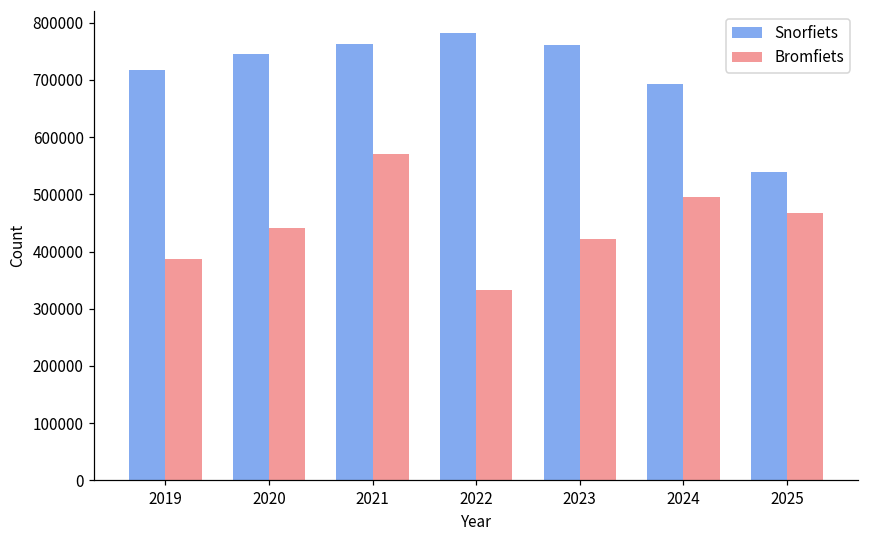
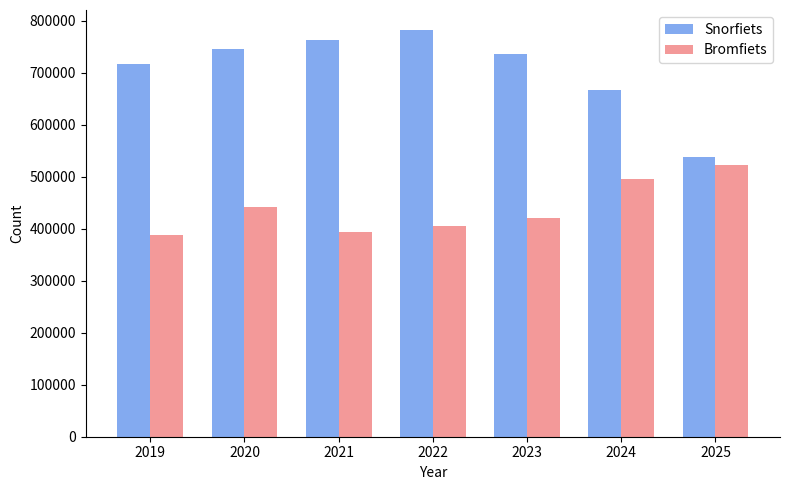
  {
    "Snorfiets": {
      "2019": 720000,
      "2020": 750000,
      "2021": 760000,
      "2022": 780000,
-     "2023": 760000,
-     "2024": 690000,
+     "2023": 740000,
+     "2024": 670000,
      "2025": 540000
    },
    "Bromfiets": {
      "2019": 390000,
      "2020": 440000,
-     "2021": 570000,
-     "2022": 330000,
+     "2021": 390000,
+     "2022": 400000,
      "2023": 420000,
      "2024": 500000,
-     "2025": 470000
+     "2025": 520000
    }
  }
